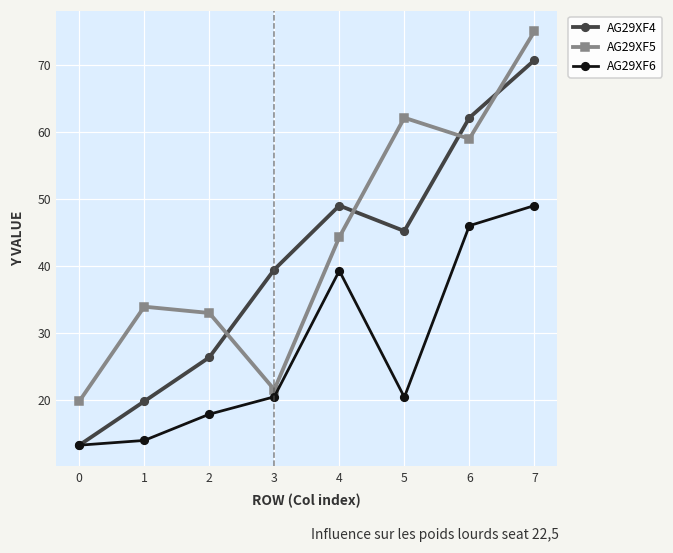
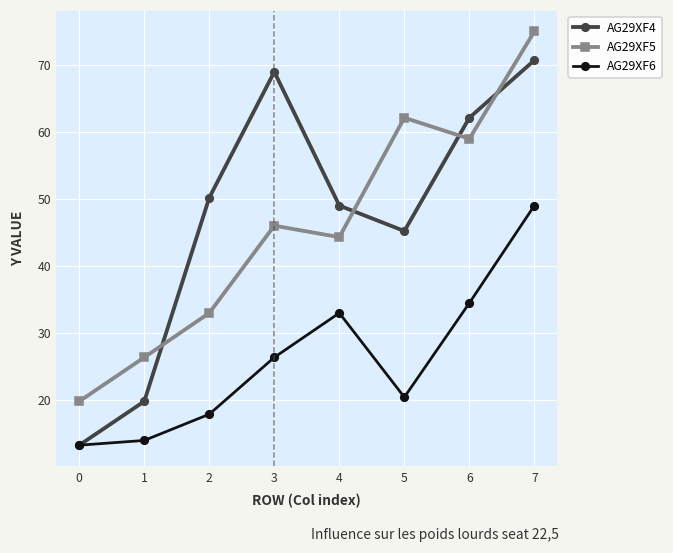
  {
    "AG29XF4": {
      "1": 20,
-     "2": 26,
-     "3": 39,
+     "2": 50,
+     "3": 69,
      "4": 49,
      "5": 45,
      "6": 62,
      "7": 71
    },
    "AG29XF5": {
      "0": 20,
-     "1": 34,
+     "1": 26,
      "2": 33,
-     "3": 22,
+     "3": 46,
      "4": 44,
      "5": 62,
      "6": 59,
      "7": 75
    },
    "AG29XF6": {
      "1": 14,
      "2": 18,
-     "3": 21,
-     "4": 39,
+     "3": 26,
+     "4": 33,
      "5": 20,
-     "6": 46,
+     "6": 34,
      "7": 49
    }
  }
